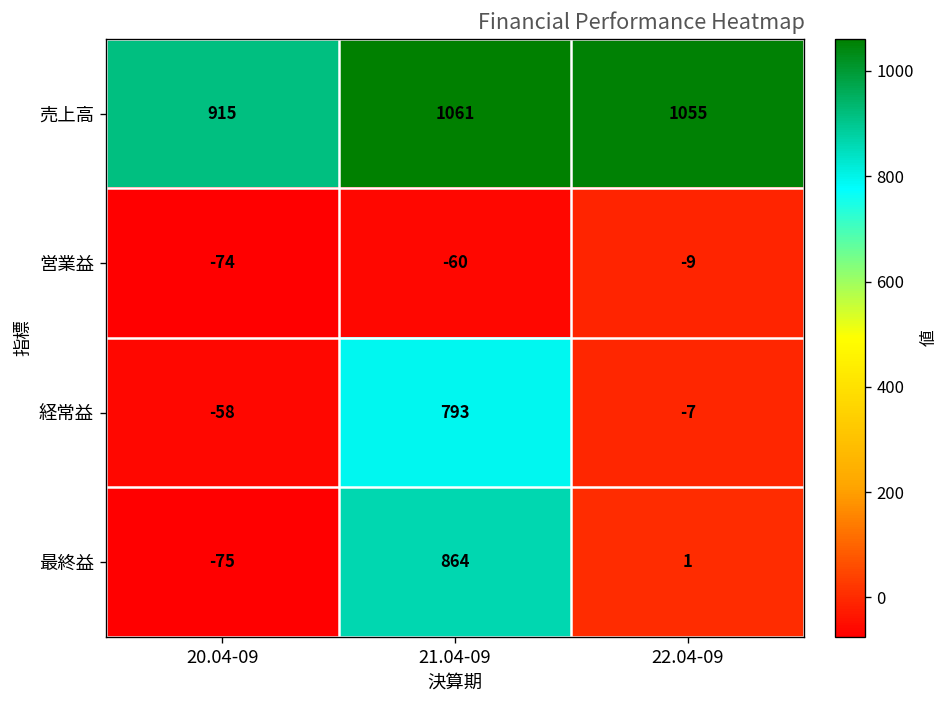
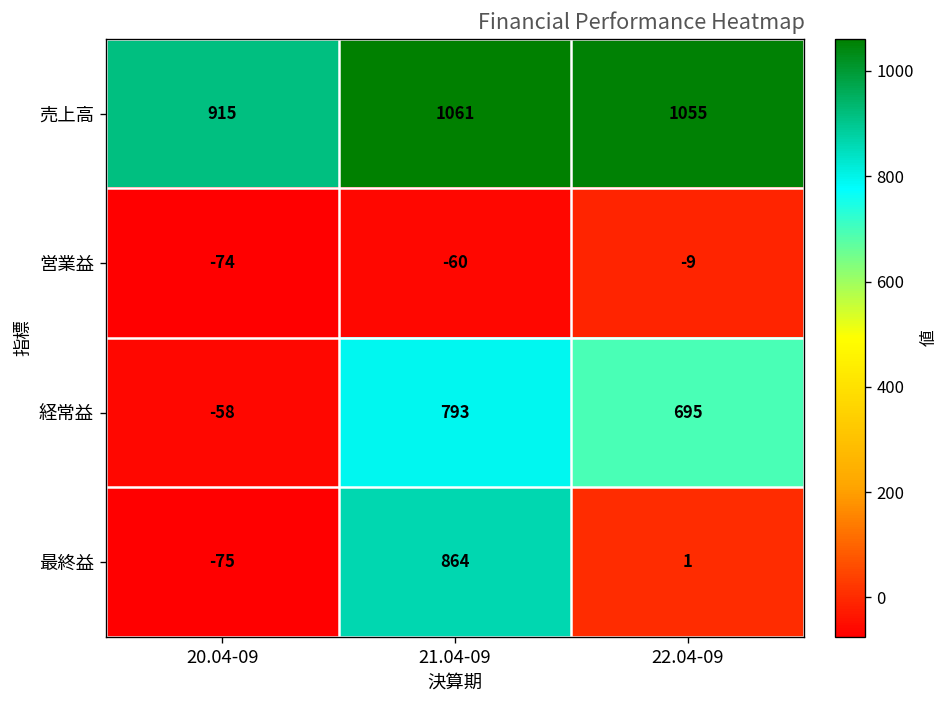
  {
    "売上高": {
      "20.04-09": 915,
      "21.04-09": 1061,
      "22.04-09": 1055
    },
    "営業益": {
      "20.04-09": -74,
      "21.04-09": -60,
      "22.04-09": -9
    },
    "経常益": {
      "20.04-09": -58,
      "21.04-09": 793,
-     "22.04-09": -7
+     "22.04-09": 695
    },
    "最終益": {
      "20.04-09": -75,
      "21.04-09": 864,
      "22.04-09": 1
    }
  }
